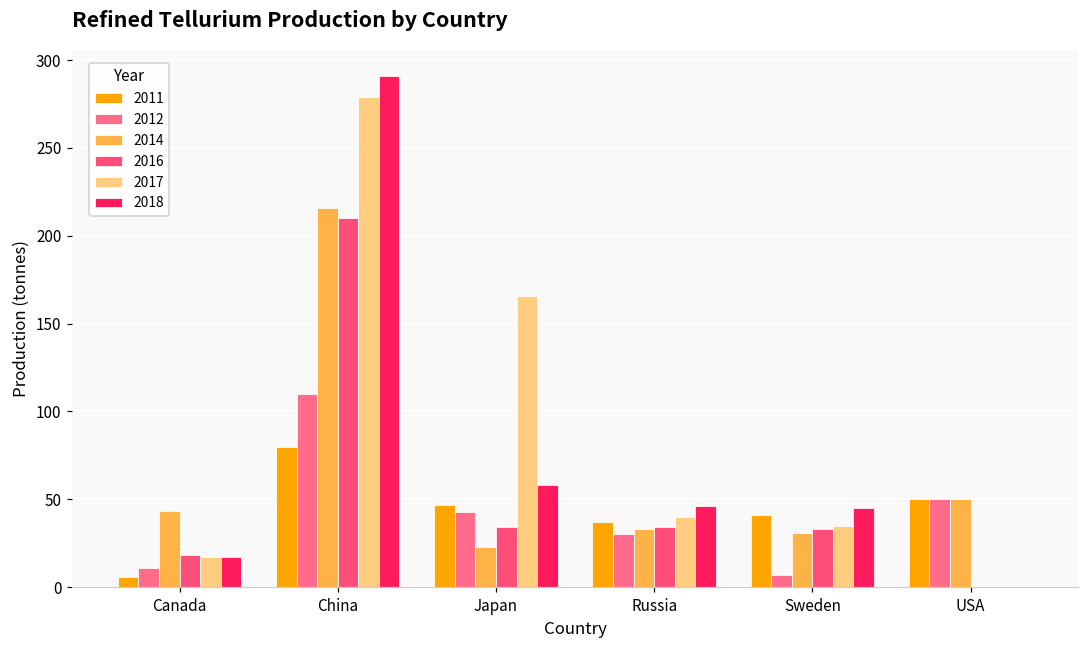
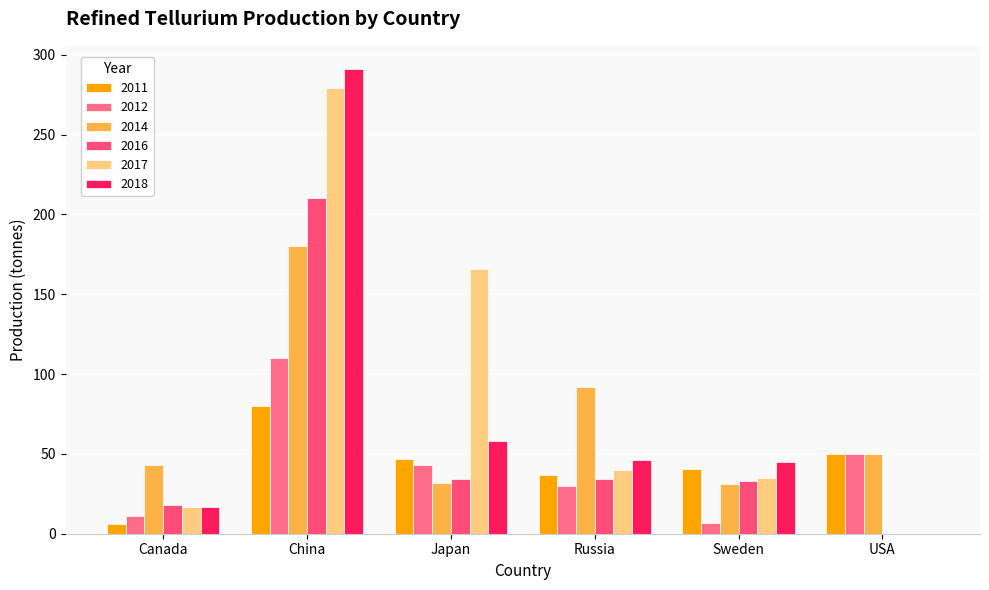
  {
    "2011": {
      "Canada": 6,
      "China": 80,
      "Japan": 47,
      "Russia": 37,
      "Sweden": 41,
      "USA": 50
    },
    "2014": {
      "Canada": 43,
-     "China": 216,
-     "Japan": 23,
-     "Russia": 33,
+     "China": 180,
+     "Japan": 32,
+     "Russia": 92,
      "Sweden": 31,
      "USA": 50
    },
    "2017": {
      "Canada": 17,
      "China": 279,
      "Japan": 166,
      "Russia": 40,
      "Sweden": 35,
      "USA": 0
    }
  }
